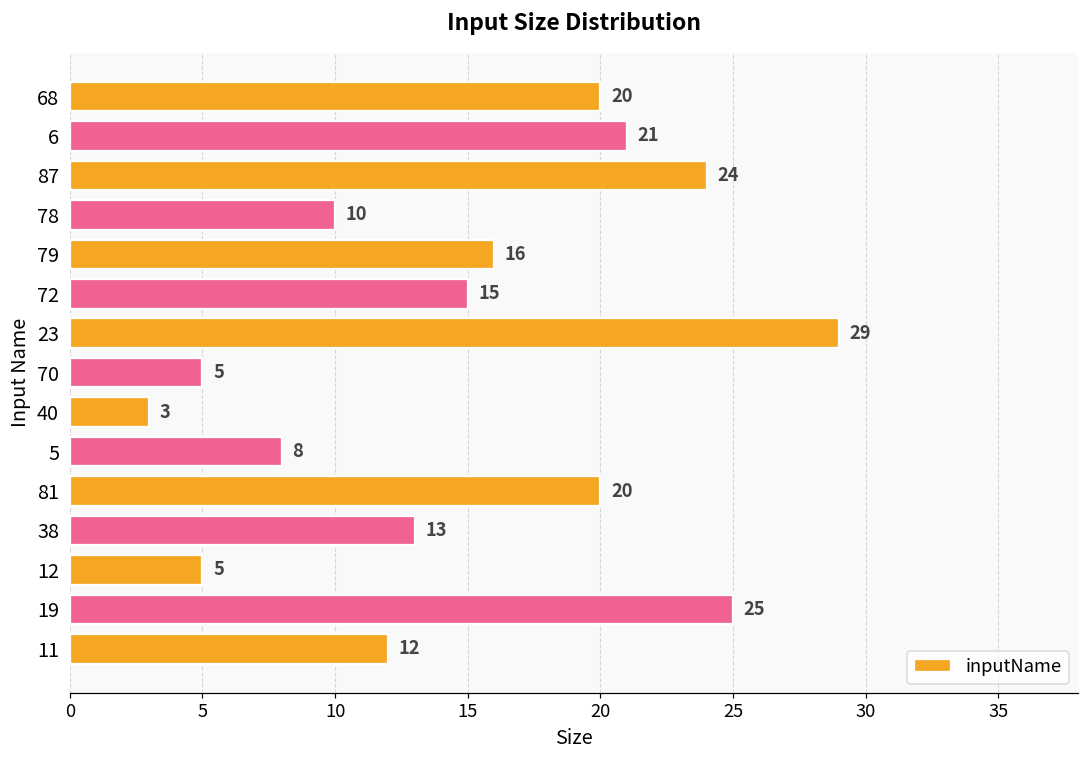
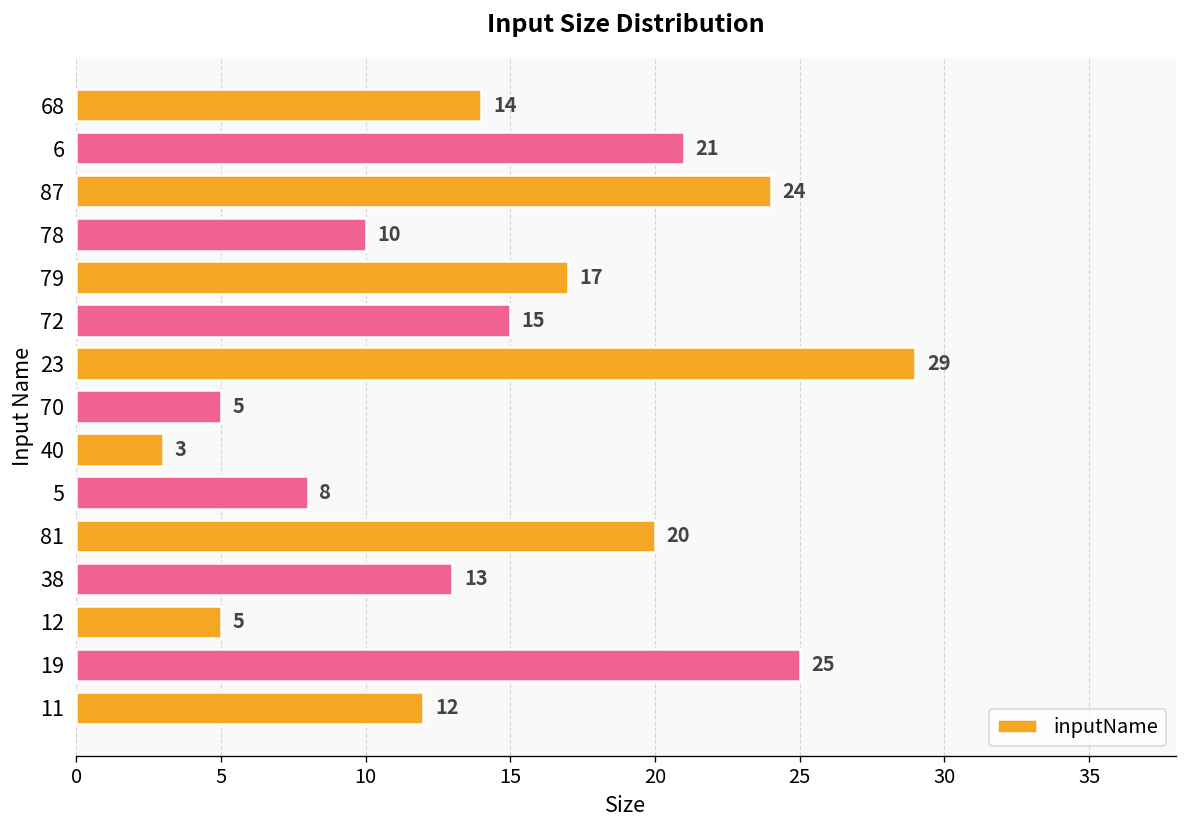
  {
-   "68": 20,
+   "68": 14,
    "6": 21,
    "87": 24,
    "78": 10,
-   "79": 16,
+   "79": 17,
    "72": 15,
    "23": 29,
    "70": 5,
    "40": 3,
    "5": 8,
    "81": 20,
    "38": 13,
    "12": 5,
    "19": 25,
    "11": 12
  }
